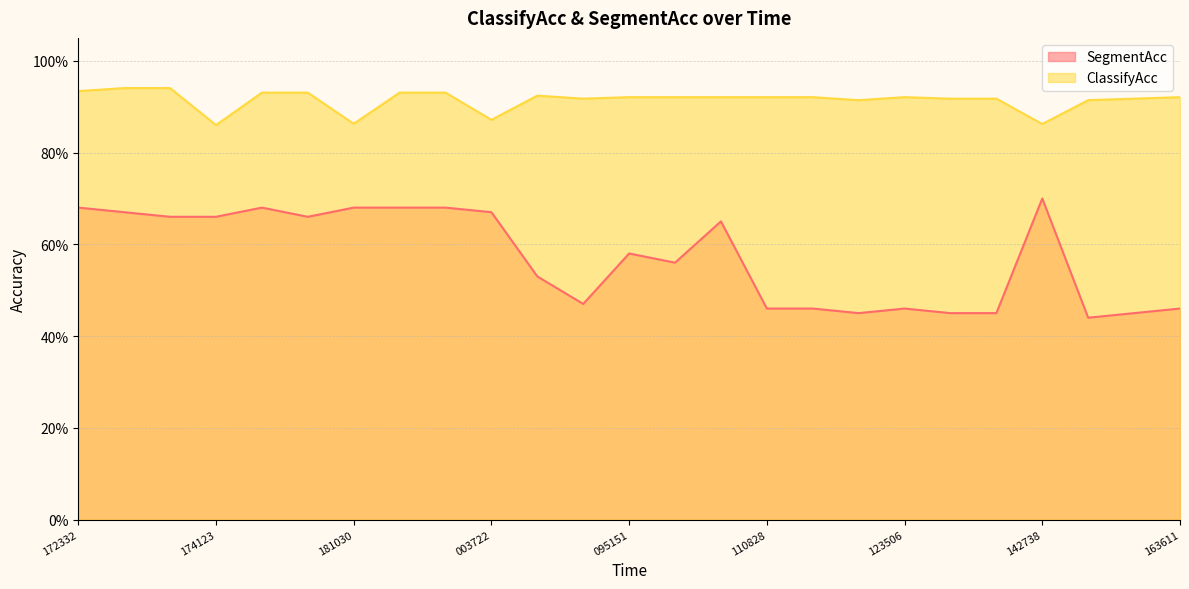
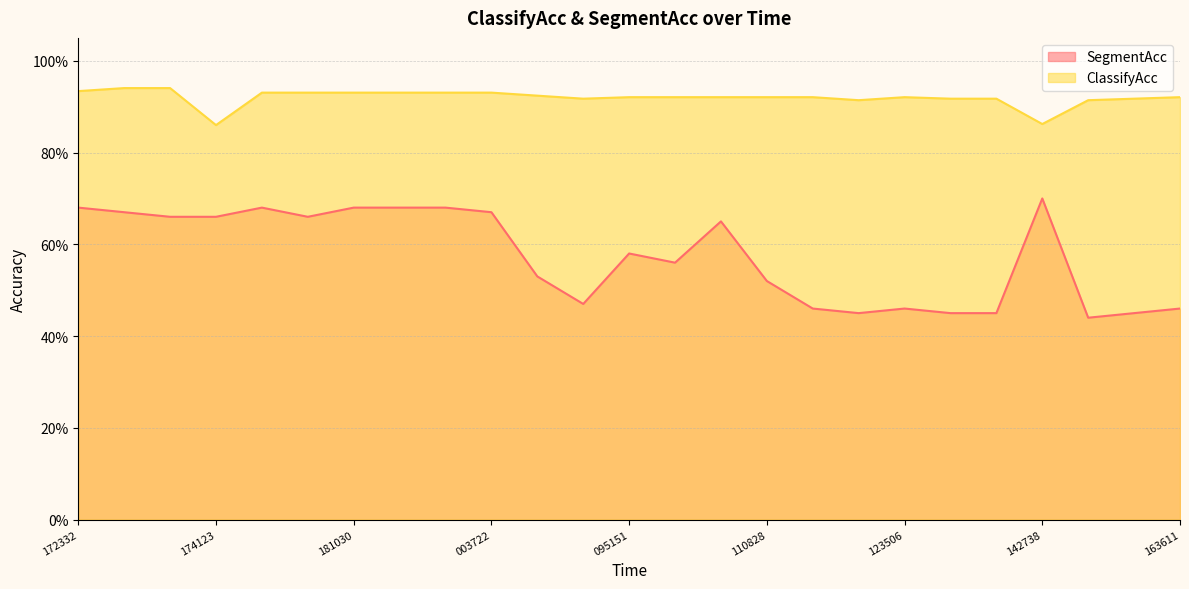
  {
    "SegmentAcc": {
      "172332": "68%",
      "174123": "66%",
      "181030": "68%",
      "003722": "67%",
      "095151": "58%",
-     "110828": "46%",
+     "110828": "52%",
      "123506": "46%",
      "142738": "70%",
      "163611": "46%"
    },
    "ClassifyAcc": {
      "172332": "93%",
      "174123": "86%",
-     "181030": "86%",
-     "003722": "87%",
+     "181030": "93%",
+     "003722": "93%",
      "095151": "92%",
      "110828": "92%",
      "123506": "92%",
      "142738": "86%",
      "163611": "92%"
    }
  }
